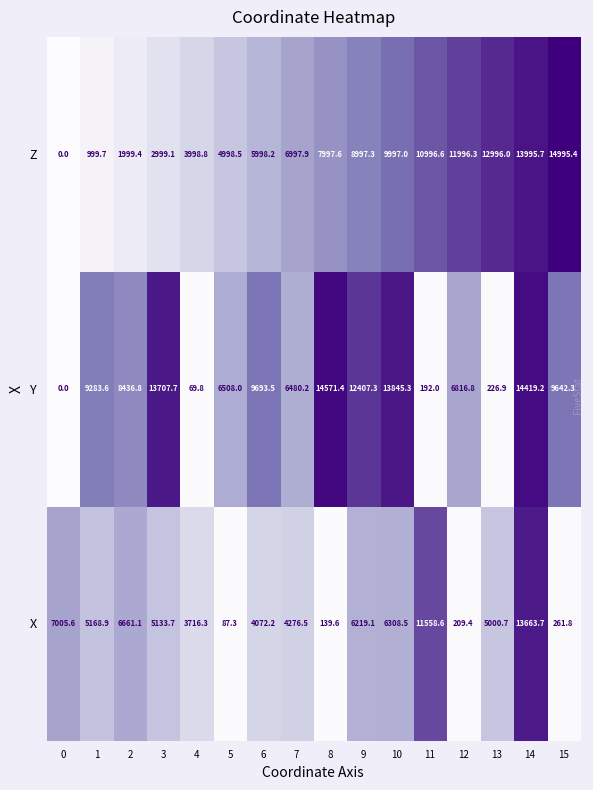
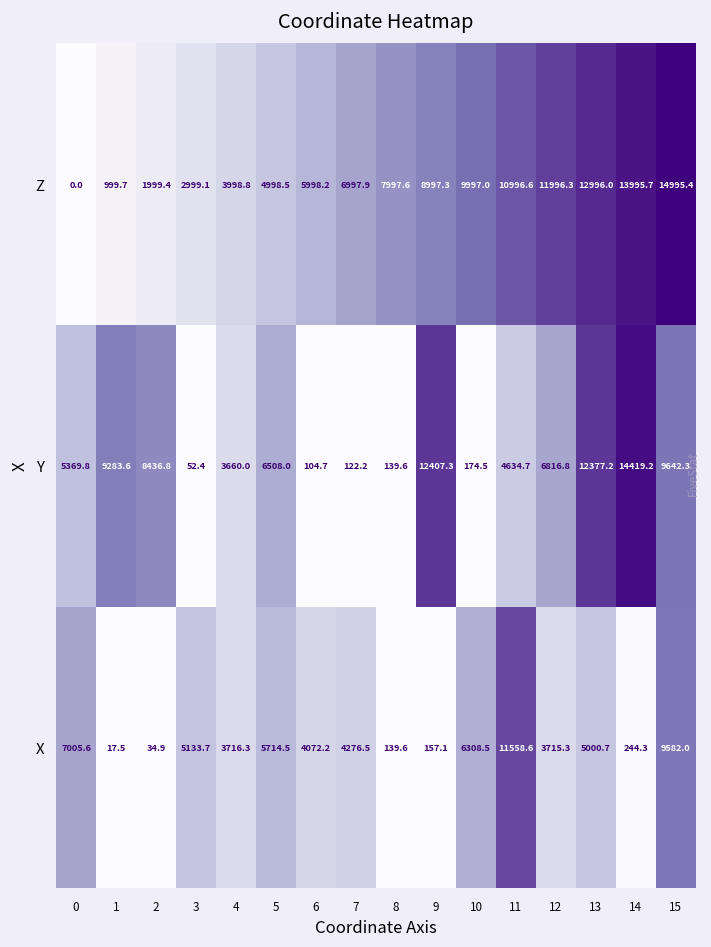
  {
    "Z": {
      "0": 0.0,
      "1": 999.7,
      "2": 1999.4,
      "3": 2999.1,
      "4": 3998.8,
      "5": 4998.5,
      "6": 5998.2,
      "7": 6997.9,
      "8": 7997.6,
      "9": 8997.3,
      "10": 9997.0,
      "11": 10996.6,
      "12": 11996.3,
      "13": 12996.0,
      "14": 13995.7,
      "15": 14995.4
    },
    "Y": {
-     "0": 0.0,
+     "0": 5369.8,
      "1": 9283.6,
      "2": 8436.8,
-     "3": 13707.7,
-     "4": 69.8,
+     "3": 52.4,
+     "4": 3660.0,
      "5": 6508.0,
-     "6": 9693.5,
-     "7": 6480.2,
-     "8": 14571.4,
+     "6": 104.7,
+     "7": 122.2,
+     "8": 139.6,
      "9": 12407.3,
-     "10": 13845.3,
-     "11": 192.0,
+     "10": 174.5,
+     "11": 4634.7,
      "12": 6816.8,
-     "13": 226.9,
+     "13": 12377.2,
      "14": 14419.2,
      "15": 9642.3
    },
    "X": {
      "0": 7005.6,
-     "1": 5168.9,
-     "2": 6661.1,
+     "1": 17.5,
+     "2": 34.9,
      "3": 5133.7,
      "4": 3716.3,
-     "5": 87.3,
+     "5": 5714.5,
      "6": 4072.2,
      "7": 4276.5,
      "8": 139.6,
-     "9": 6219.1,
+     "9": 157.1,
      "10": 6308.5,
      "11": 11558.6,
-     "12": 209.4,
+     "12": 3715.3,
      "13": 5000.7,
-     "14": 13663.7,
-     "15": 261.8
+     "14": 244.3,
+     "15": 9582.0
    }
  }
